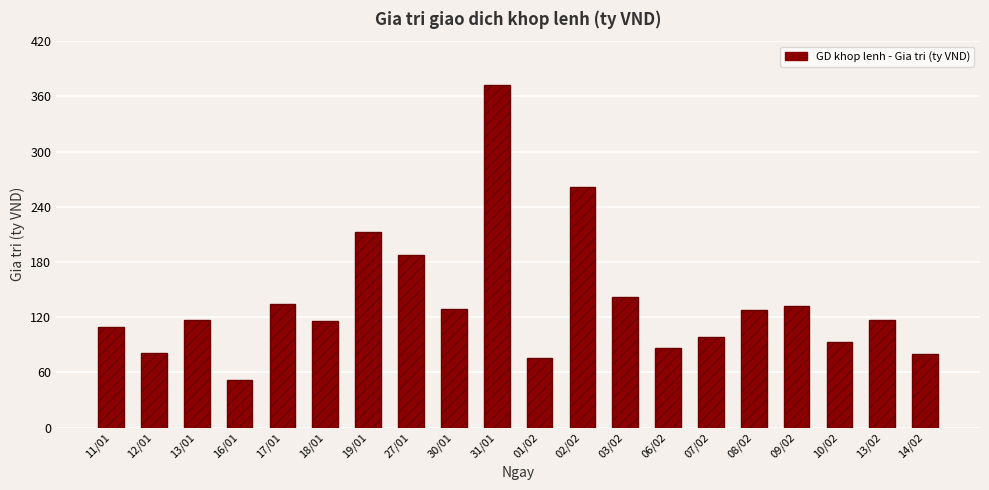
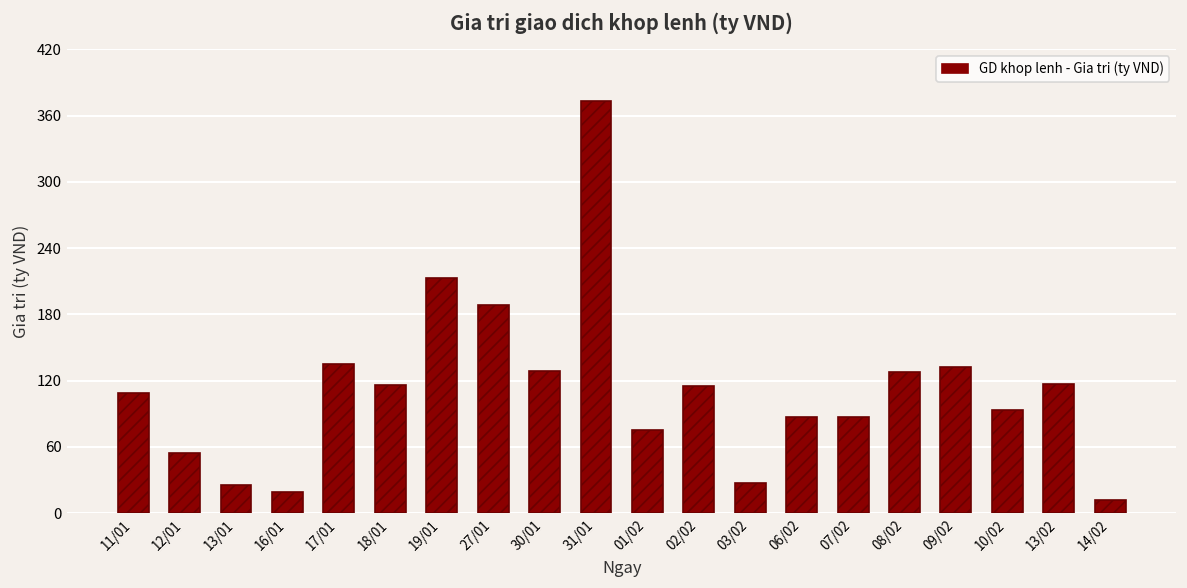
  {
    "11/01": 110,
-   "12/01": 80,
-   "13/01": 120,
-   "16/01": 50,
+   "12/01": 50,
+   "13/01": 30,
+   "16/01": 20,
    "17/01": 130,
    "18/01": 120,
    "19/01": 210,
    "27/01": 190,
    "30/01": 130,
    "31/01": 370,
    "01/02": 80,
-   "02/02": 260,
-   "03/02": 140,
+   "02/02": 120,
+   "03/02": 30,
    "06/02": 90,
-   "07/02": 100,
+   "07/02": 90,
    "08/02": 130,
    "09/02": 130,
    "10/02": 90,
    "13/02": 120,
-   "14/02": 80
+   "14/02": 10
  }
